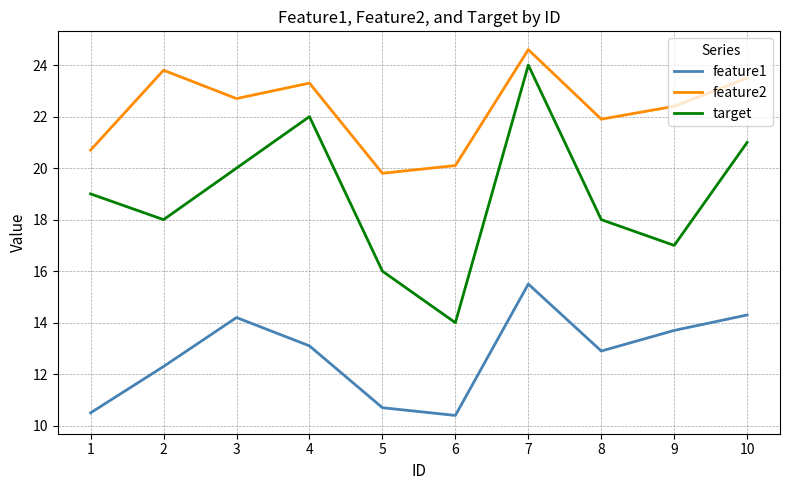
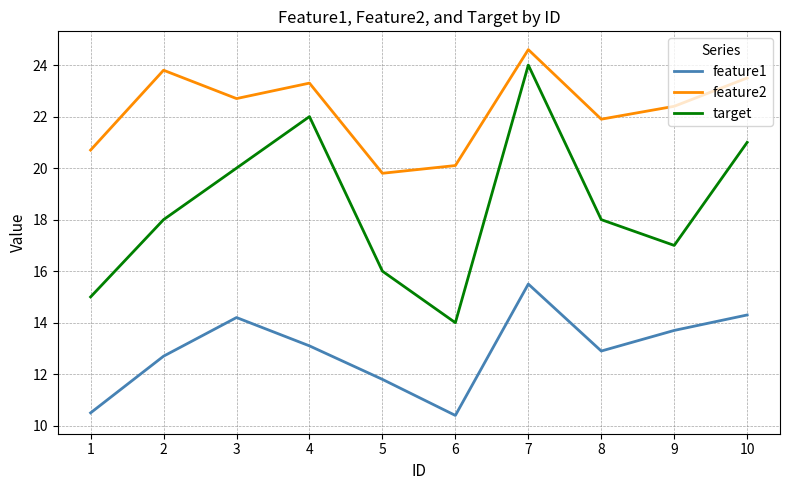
  {
    "feature1": {
      "1": 10.5,
-     "2": 12.3,
+     "2": 12.7,
      "3": 14.2,
      "4": 13.1,
-     "5": 10.7,
+     "5": 11.8,
      "6": 10.4,
      "7": 15.5,
      "8": 12.9,
      "9": 13.7,
      "10": 14.3
    },
    "feature2": {
      "1": 20.7,
      "2": 23.8,
      "3": 22.7,
      "4": 23.3,
      "5": 19.8,
      "6": 20.1,
      "7": 24.6,
      "8": 21.9
    },
    "target": {
-     "1": 19,
+     "1": 15,
      "2": 18,
      "3": 20,
      "4": 22,
      "5": 16,
      "6": 14,
      "7": 24,
      "8": 18,
      "9": 17,
      "10": 21
    }
  }
